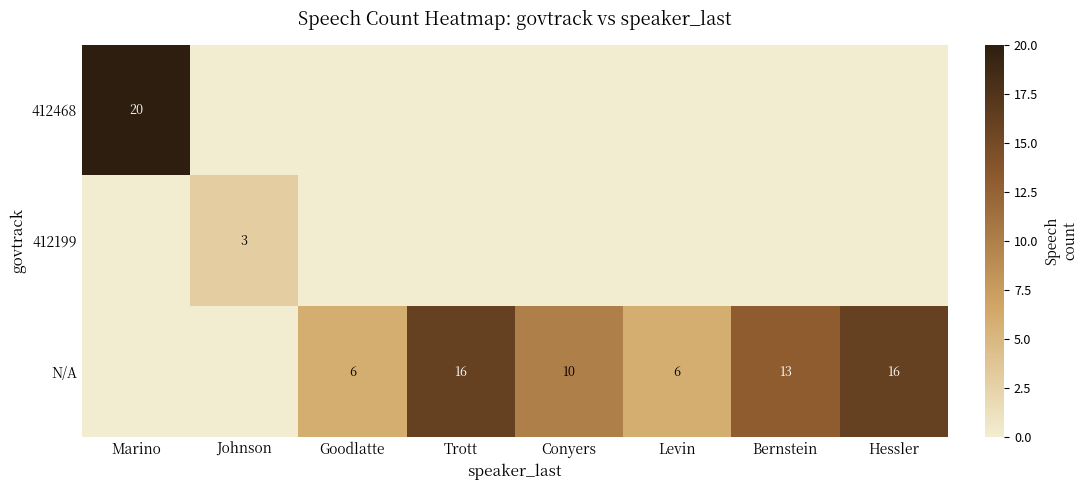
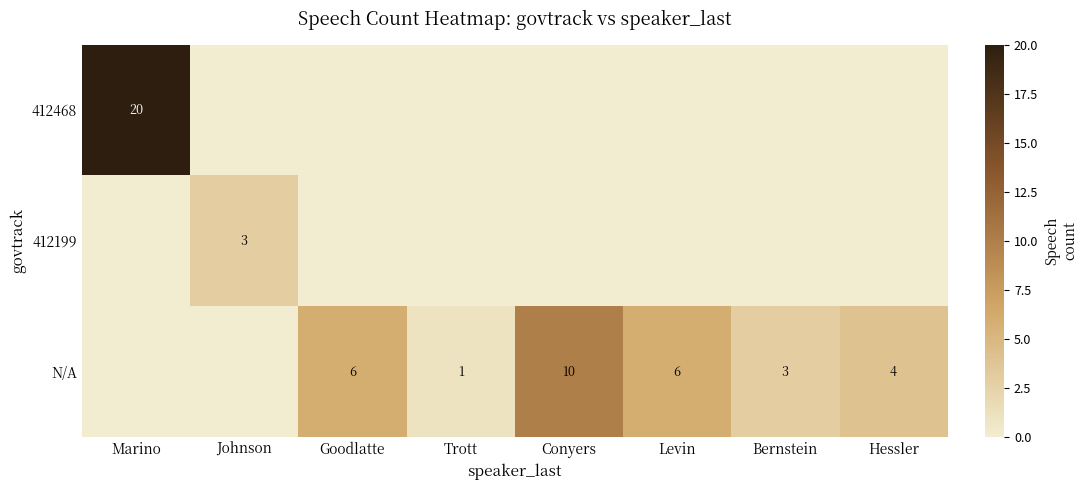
  {
    "412468": {
      "Marino": 20
    },
    "412199": {
      "Johnson": 3
    },
    "N/A": {
      "Goodlatte": 6,
-     "Trott": 16,
+     "Trott": 1,
      "Conyers": 10,
      "Levin": 6,
-     "Bernstein": 13,
-     "Hessler": 16
+     "Bernstein": 3,
+     "Hessler": 4
    }
  }
